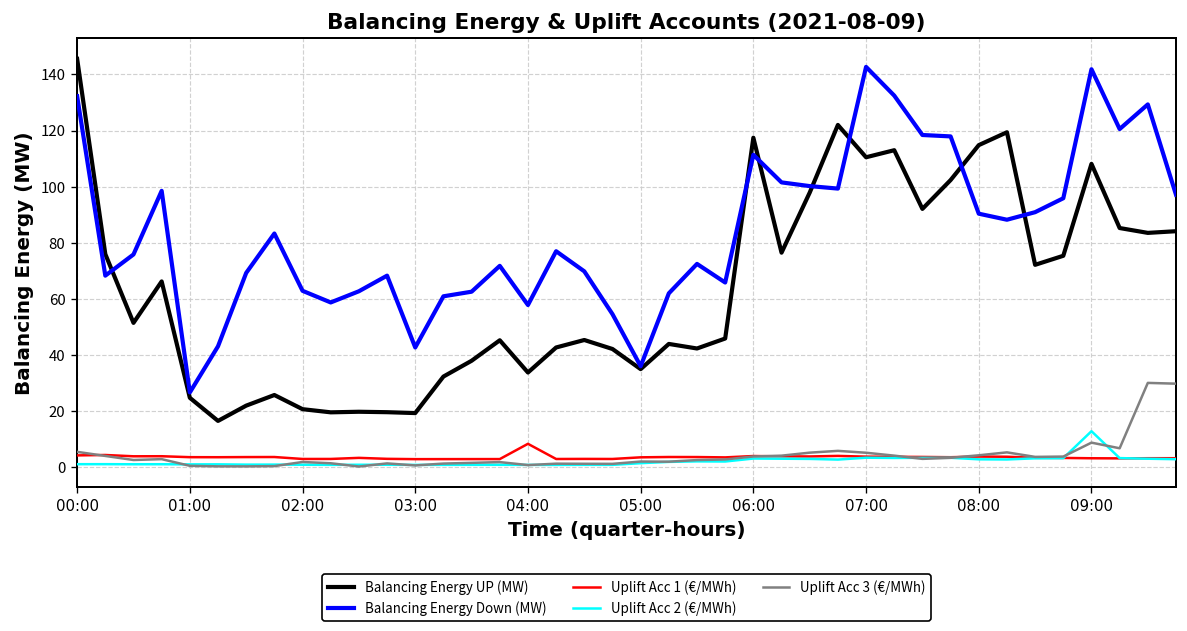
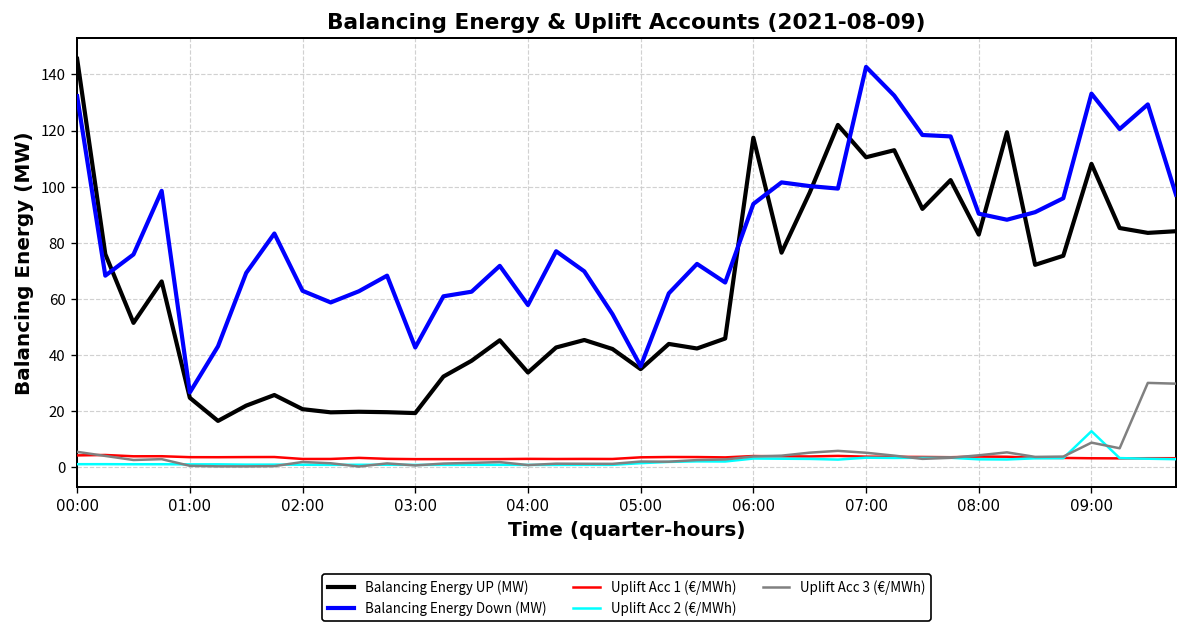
  {
    "Balancing Energy UP (MW)": {
      "00:00": 146,
      "01:00": 25,
      "02:00": 21,
      "03:00": 19,
      "04:00": 34,
      "06:00": 117,
      "07:00": 110,
-     "08:00": 115,
+     "08:00": 83,
      "09:00": 108
    },
    "Balancing Energy Down (MW)": {
      "00:00": 132,
      "01:00": 27,
      "02:00": 63,
      "03:00": 43,
      "04:00": 58,
-     "06:00": 111,
+     "06:00": 94,
      "07:00": 143,
      "08:00": 90,
-     "09:00": 142
+     "09:00": 133
    },
    "Uplift Acc 1 (€/MWh)": {
      "00:00": 4,
      "01:00": 4,
      "02:00": 3,
      "03:00": 3,
-     "04:00": 8,
+     "04:00": 3,
      "05:00": 4,
      "09:00": 3
    },
    "Uplift Acc 2 (€/MWh)": {
      "00:00": 1,
      "09:00": 13
    },
    "Uplift Acc 3 (€/MWh)": {
      "00:00": 6,
      "07:00": 5,
      "09:00": 9
    }
  }
